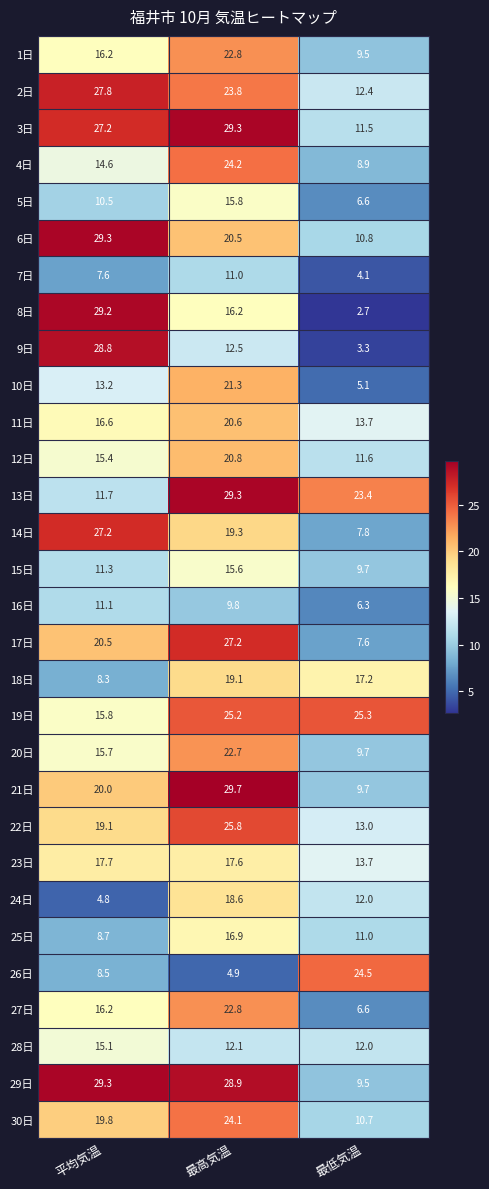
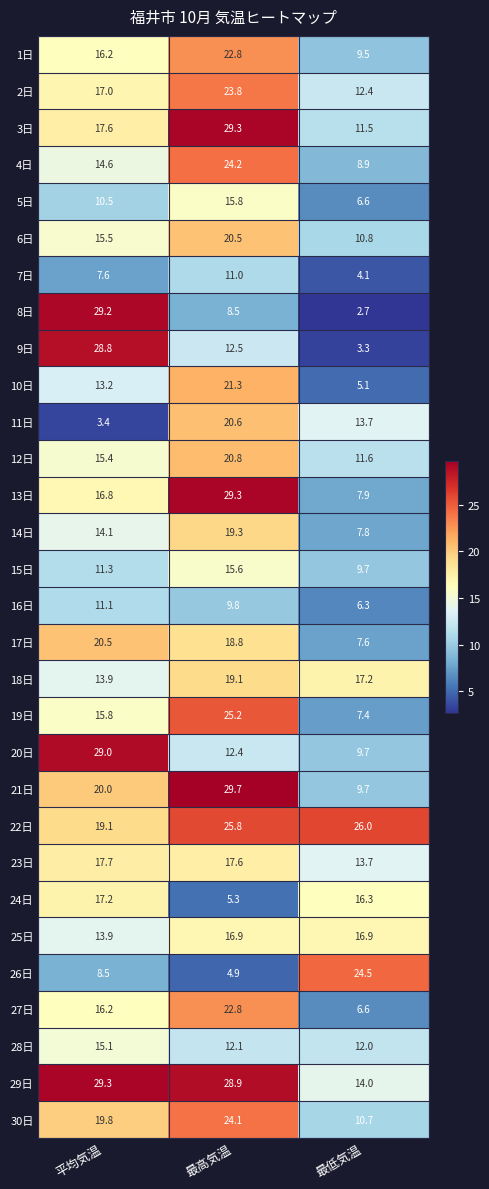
  {
    "1日": {
      "平均気温": 16.2,
      "最高気温": 22.8,
      "最低気温": 9.5
    },
    "2日": {
-     "平均気温": 27.8,
+     "平均気温": 17.0,
      "最高気温": 23.8,
      "最低気温": 12.4
    },
    "3日": {
-     "平均気温": 27.2,
+     "平均気温": 17.6,
      "最高気温": 29.3,
      "最低気温": 11.5
    },
    "4日": {
      "平均気温": 14.6,
      "最高気温": 24.2,
      "最低気温": 8.9
    },
    "5日": {
      "平均気温": 10.5,
      "最高気温": 15.8,
      "最低気温": 6.6
    },
    "6日": {
-     "平均気温": 29.3,
+     "平均気温": 15.5,
      "最高気温": 20.5,
      "最低気温": 10.8
    },
    "7日": {
      "平均気温": 7.6,
      "最高気温": 11.0,
      "最低気温": 4.1
    },
    "8日": {
      "平均気温": 29.2,
-     "最高気温": 16.2,
+     "最高気温": 8.5,
      "最低気温": 2.7
    },
    "9日": {
      "平均気温": 28.8,
      "最高気温": 12.5,
      "最低気温": 3.3
    },
    "10日": {
      "平均気温": 13.2,
      "最高気温": 21.3,
      "最低気温": 5.1
    },
    "11日": {
-     "平均気温": 16.6,
+     "平均気温": 3.4,
      "最高気温": 20.6,
      "最低気温": 13.7
    },
    "12日": {
      "平均気温": 15.4,
      "最高気温": 20.8,
      "最低気温": 11.6
    },
    "13日": {
-     "平均気温": 11.7,
+     "平均気温": 16.8,
      "最高気温": 29.3,
-     "最低気温": 23.4
+     "最低気温": 7.9
    },
    "14日": {
-     "平均気温": 27.2,
+     "平均気温": 14.1,
      "最高気温": 19.3,
      "最低気温": 7.8
    },
    "15日": {
      "平均気温": 11.3,
      "最高気温": 15.6,
      "最低気温": 9.7
    },
    "16日": {
      "平均気温": 11.1,
      "最高気温": 9.8,
      "最低気温": 6.3
    },
    "17日": {
      "平均気温": 20.5,
-     "最高気温": 27.2,
+     "最高気温": 18.8,
      "最低気温": 7.6
    },
    "18日": {
-     "平均気温": 8.3,
+     "平均気温": 13.9,
      "最高気温": 19.1,
      "最低気温": 17.2
    },
    "19日": {
      "平均気温": 15.8,
      "最高気温": 25.2,
-     "最低気温": 25.3
+     "最低気温": 7.4
    },
    "20日": {
-     "平均気温": 15.7,
-     "最高気温": 22.7,
+     "平均気温": 29.0,
+     "最高気温": 12.4,
      "最低気温": 9.7
    },
    "21日": {
      "平均気温": 20.0,
      "最高気温": 29.7,
      "最低気温": 9.7
    },
    "22日": {
      "平均気温": 19.1,
      "最高気温": 25.8,
-     "最低気温": 13.0
+     "最低気温": 26.0
    },
    "23日": {
      "平均気温": 17.7,
      "最高気温": 17.6,
      "最低気温": 13.7
    },
    "24日": {
-     "平均気温": 4.8,
-     "最高気温": 18.6,
-     "最低気温": 12.0
+     "平均気温": 17.2,
+     "最高気温": 5.3,
+     "最低気温": 16.3
    },
    "25日": {
-     "平均気温": 8.7,
+     "平均気温": 13.9,
      "最高気温": 16.9,
-     "最低気温": 11.0
+     "最低気温": 16.9
    },
    "26日": {
      "平均気温": 8.5,
      "最高気温": 4.9,
      "最低気温": 24.5
    },
    "27日": {
      "平均気温": 16.2,
      "最高気温": 22.8,
      "最低気温": 6.6
    },
    "28日": {
      "平均気温": 15.1,
      "最高気温": 12.1,
      "最低気温": 12.0
    },
    "29日": {
      "平均気温": 29.3,
      "最高気温": 28.9,
-     "最低気温": 9.5
+     "最低気温": 14.0
    },
    "30日": {
      "平均気温": 19.8,
      "最高気温": 24.1,
      "最低気温": 10.7
    }
  }
